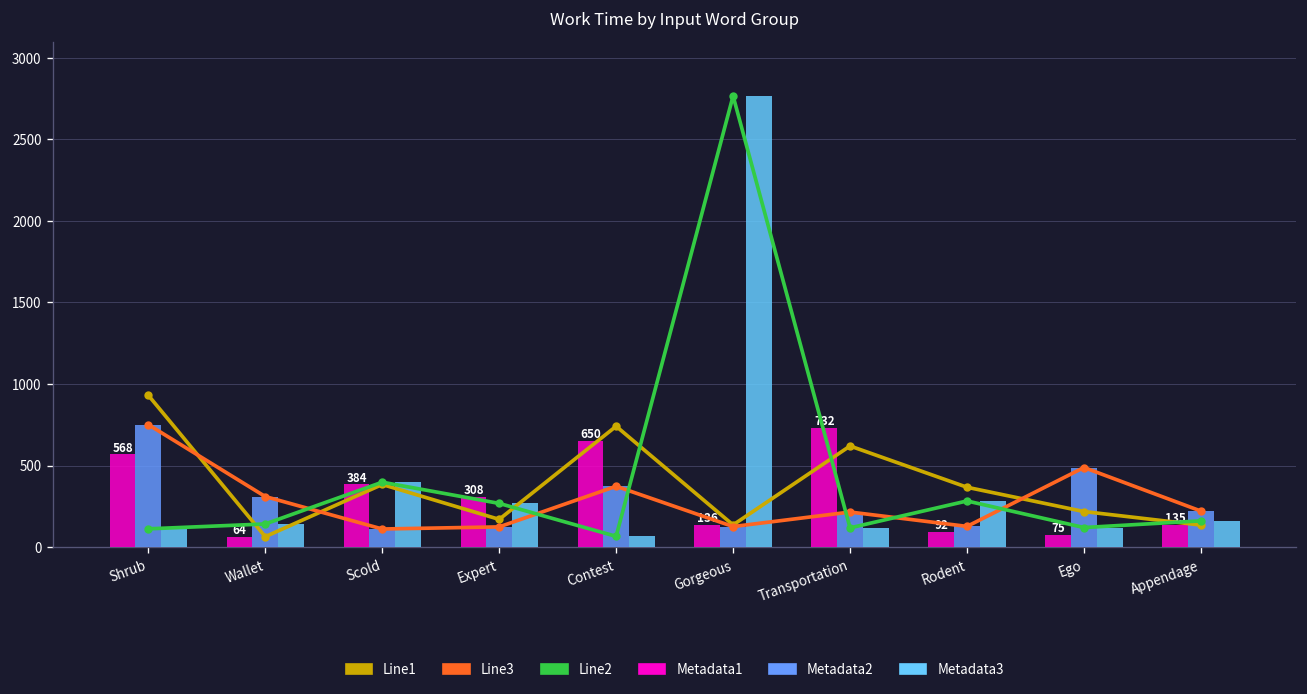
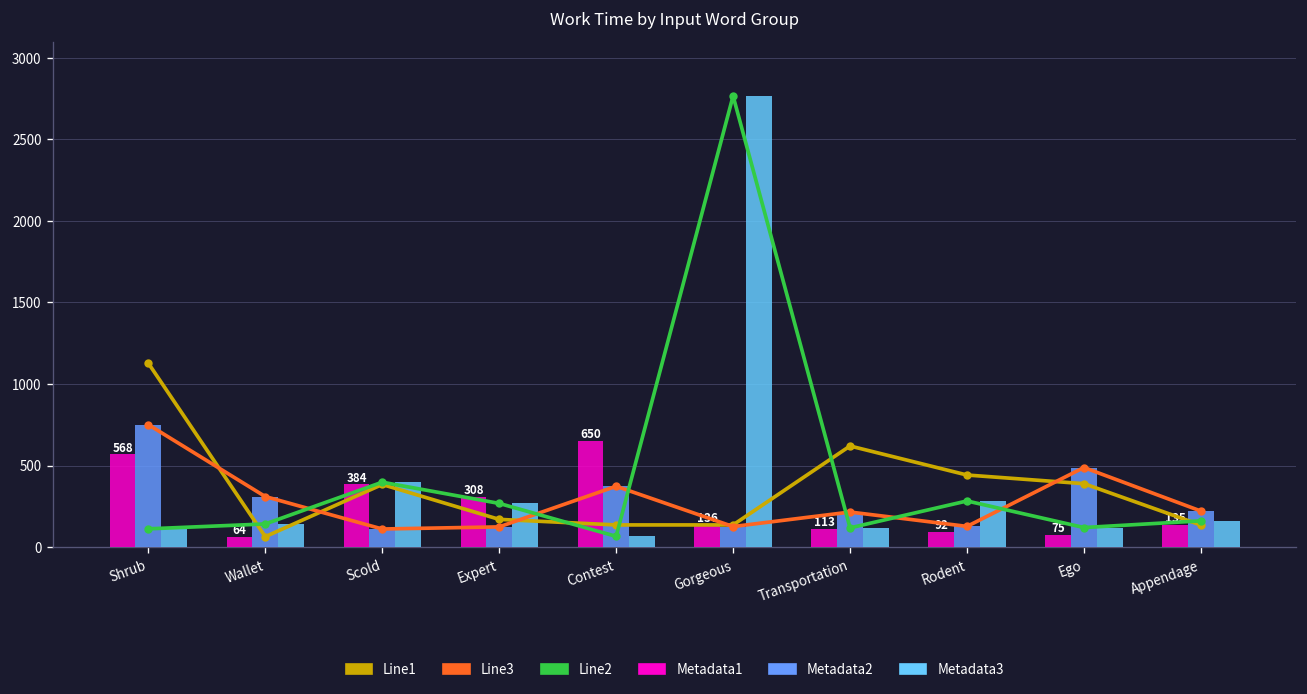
  {
    "Metadata1": {
      "Shrub": 568,
      "Wallet": 64,
      "Scold": 384,
      "Expert": 308,
      "Contest": 650,
      "Gorgeous": 136,
-     "Transportation": 732,
+     "Transportation": 113,
      "Rodent": 92,
      "Ego": 75,
      "Appendage": 135
    },
    "Line1": {
-     "Shrub": 930,
+     "Shrub": 1130,
      "Expert": 170,
-     "Contest": 740,
+     "Contest": 140,
      "Transportation": 620,
-     "Rodent": 370,
-     "Ego": 220
+     "Rodent": 440,
+     "Ego": 390
    }
  }
